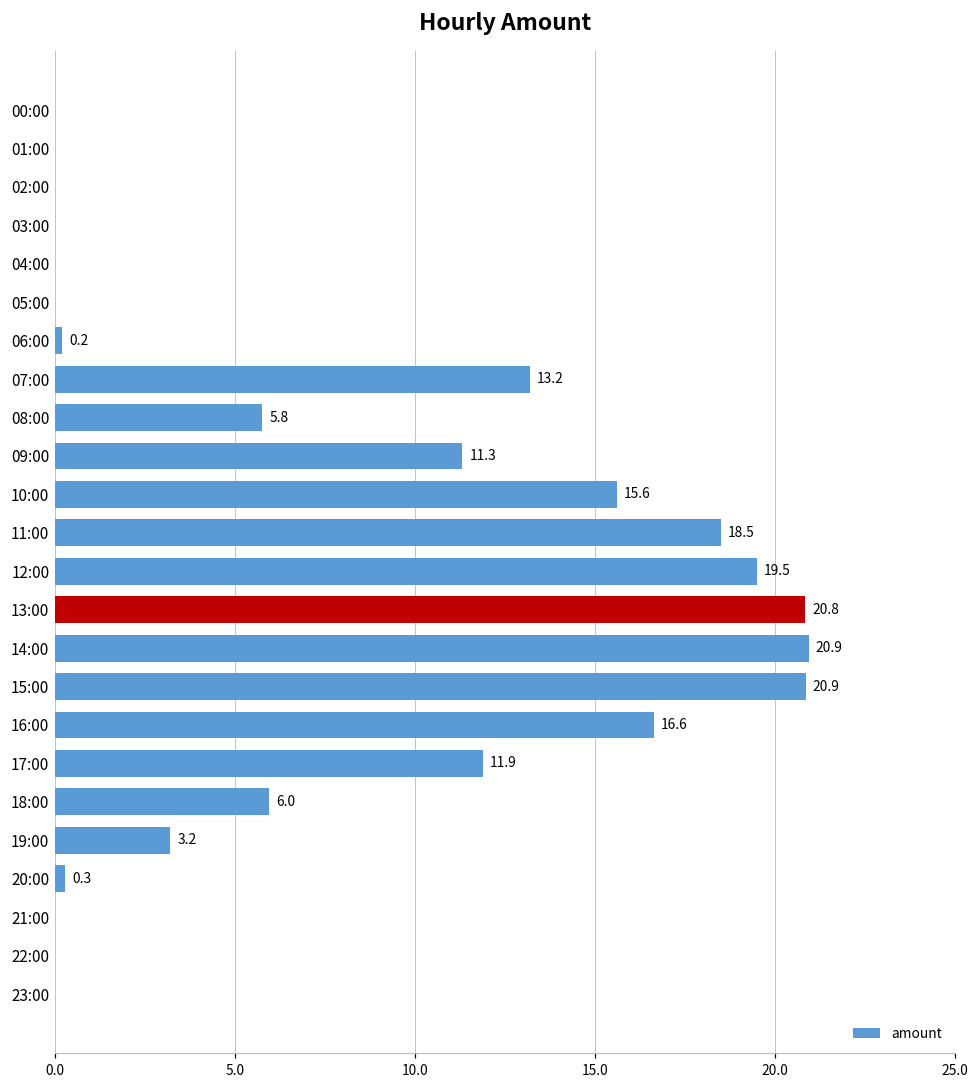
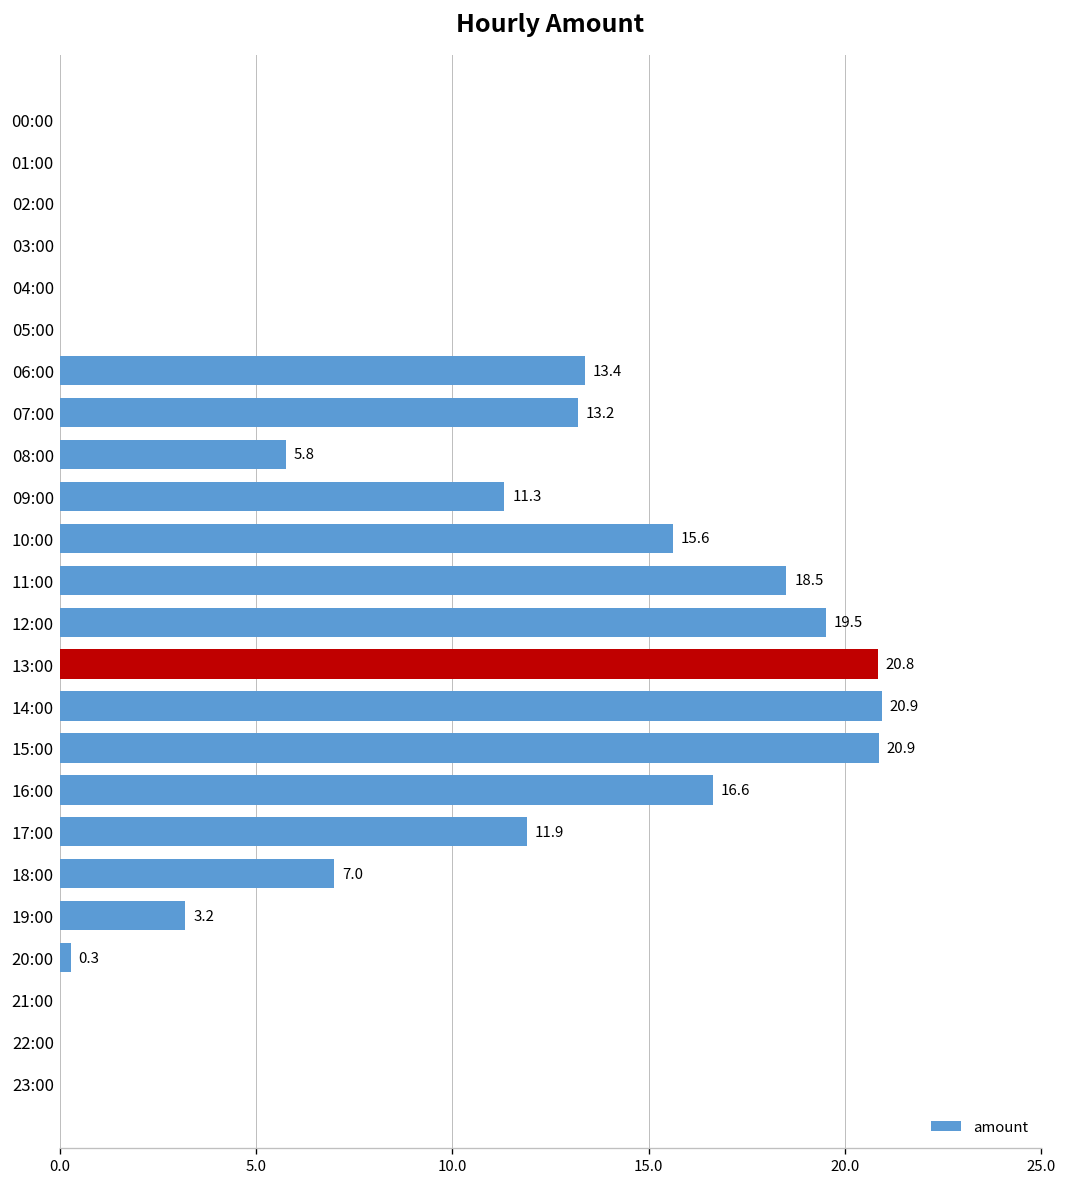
  {
-   "06:00": 0.2,
+   "06:00": 13.4,
    "07:00": 13.2,
    "08:00": 5.8,
    "09:00": 11.3,
    "10:00": 15.6,
    "11:00": 18.5,
    "12:00": 19.5,
    "13:00": 20.8,
    "14:00": 20.9,
    "15:00": 20.9,
    "16:00": 16.6,
    "17:00": 11.9,
-   "18:00": 6.0,
+   "18:00": 7.0,
    "19:00": 3.2,
    "20:00": 0.3
  }
